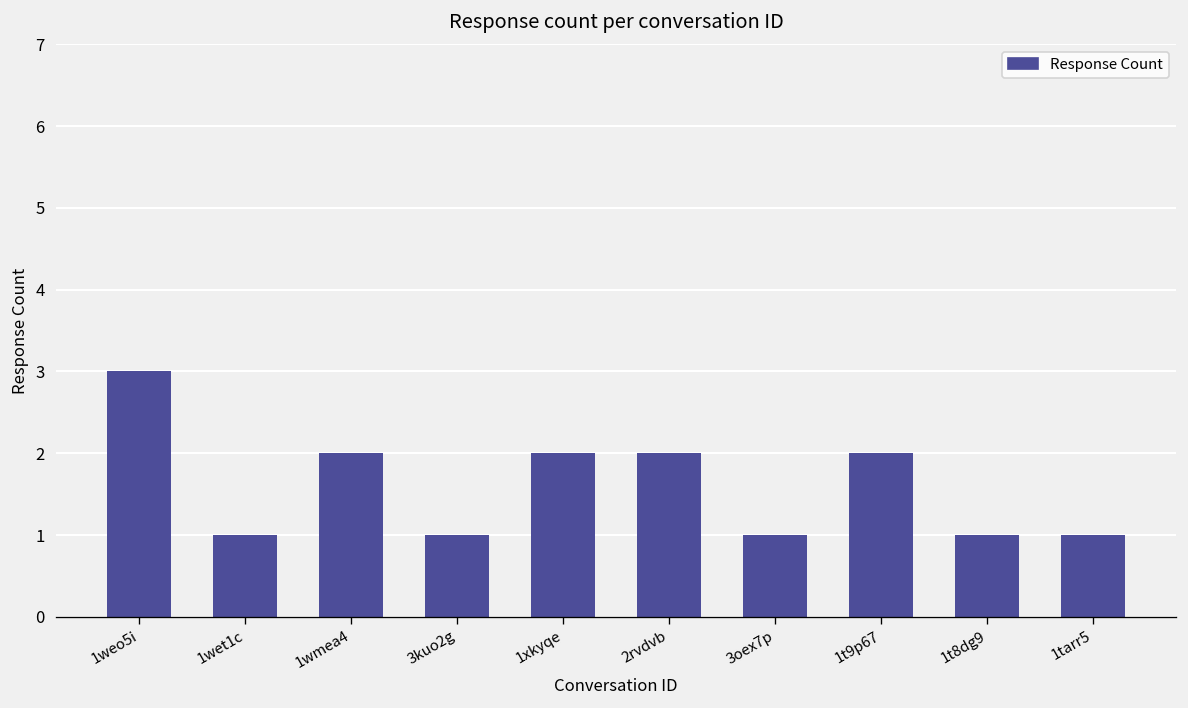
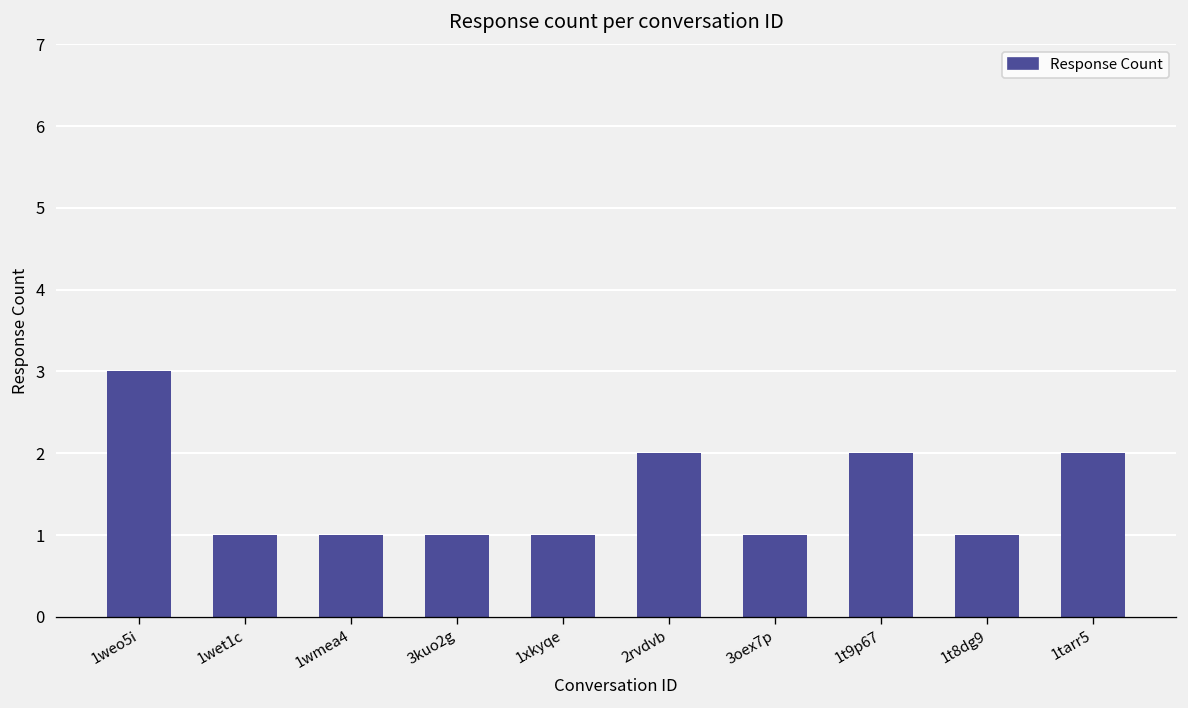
  {
    "1weo5i": 3,
    "1wet1c": 1,
-   "1wmea4": 2,
+   "1wmea4": 1,
    "3kuo2g": 1,
-   "1xkyqe": 2,
+   "1xkyqe": 1,
    "2rvdvb": 2,
    "3oex7p": 1,
    "1t9p67": 2,
    "1t8dg9": 1,
-   "1tarr5": 1
+   "1tarr5": 2
  }
